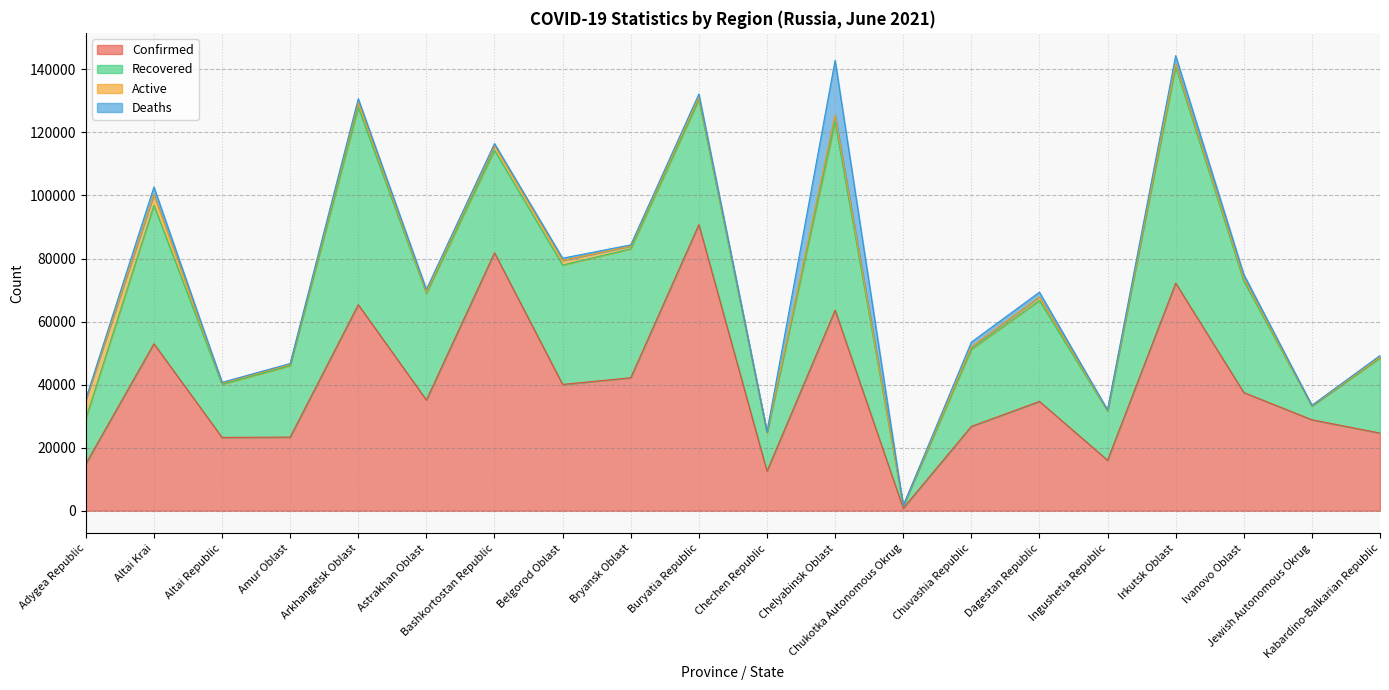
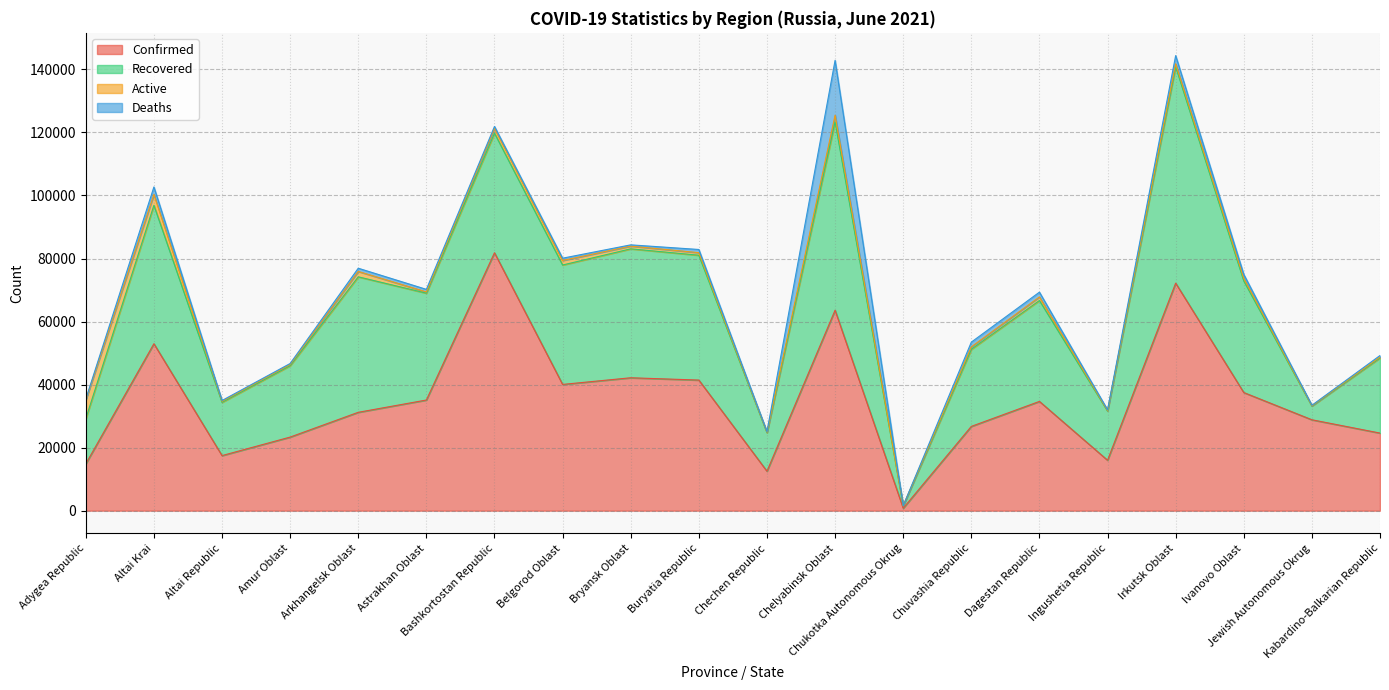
  {
    "Confirmed": {
      "Adygea Republic": 15000,
      "Altai Krai": 53000,
-     "Altai Republic": 23000,
+     "Altai Republic": 17000,
      "Amur Oblast": 23000,
-     "Arkhangelsk Oblast": 65000,
+     "Arkhangelsk Oblast": 31000,
      "Astrakhan Oblast": 35000,
      "Bashkortostan Republic": 82000,
      "Belgorod Oblast": 40000,
      "Bryansk Oblast": 42000,
-     "Buryatia Republic": 91000,
+     "Buryatia Republic": 41000,
      "Chechen Republic": 13000,
      "Chelyabinsk Oblast": 64000,
      "Chuvashia Republic": 27000,
      "Dagestan Republic": 35000,
      "Ingushetia Republic": 16000,
      "Irkutsk Oblast": 72000,
      "Ivanovo Oblast": 37000,
      "Jewish Autonomous Okrug": 29000,
      "Kabardino-Balkarian Republic": 25000
    },
    "Recovered": {
      "Adygea Republic": 14000,
      "Altai Krai": 44000,
-     "Arkhangelsk Oblast": 63000,
-     "Bashkortostan Republic": 33000,
+     "Arkhangelsk Oblast": 43000,
+     "Bashkortostan Republic": 38000,
      "Belgorod Oblast": 38000,
      "Bryansk Oblast": 41000,
      "Chelyabinsk Oblast": 60000,
      "Dagestan Republic": 32000,
      "Irkutsk Oblast": 69000,
      "Ivanovo Oblast": 35000
    },
    "Active": {
      "Altai Krai": 3000,
      "Arkhangelsk Oblast": 2000,
      "Chelyabinsk Oblast": 2000,
      "Dagestan Republic": 1000,
      "Irkutsk Oblast": 1000,
      "Ivanovo Oblast": 1000
    },
    "Deaths": {
      "Altai Krai": 2000,
      "Arkhangelsk Oblast": 1000,
      "Buryatia Republic": 1000,
      "Chelyabinsk Oblast": 17000,
      "Chuvashia Republic": 1000,
      "Dagestan Republic": 2000,
      "Irkutsk Oblast": 3000,
      "Ivanovo Oblast": 1000
    }
  }
